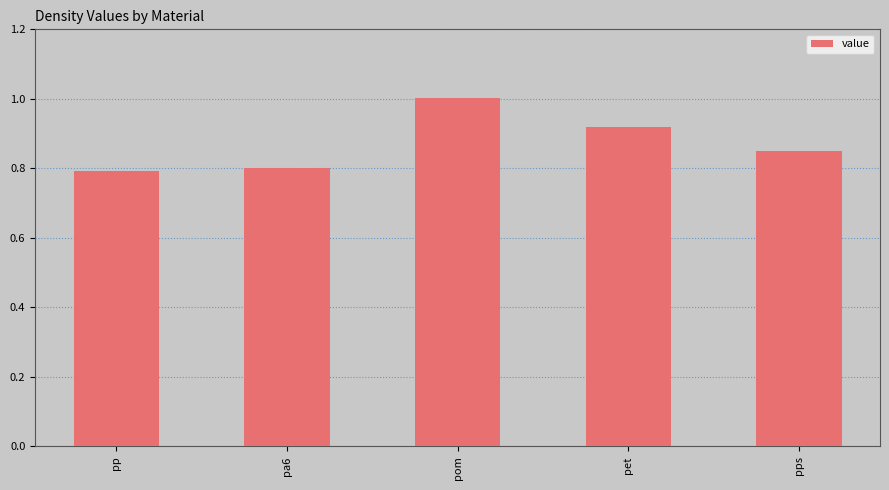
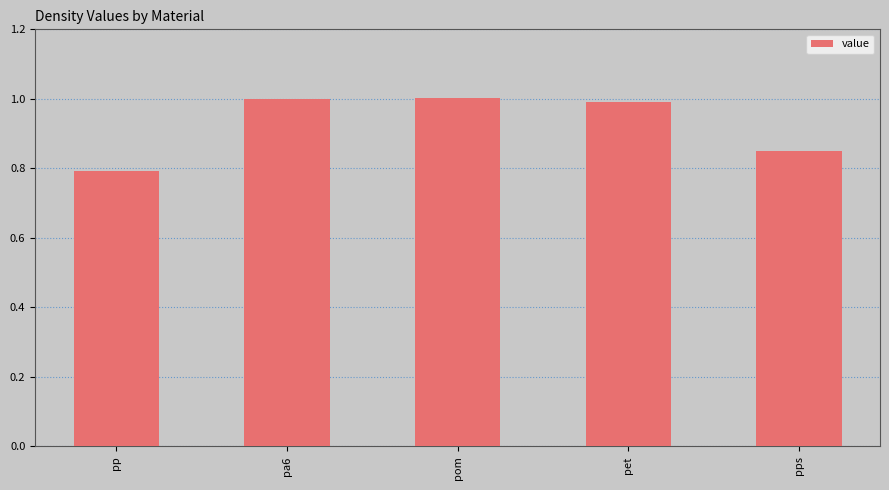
  {
    "pp": 0.79,
-   "pa6": 0.8,
+   "pa6": 1.0,
    "pom": 1.00,
-   "pet": 0.92,
+   "pet": 0.99,
    "pps": 0.85
  }
